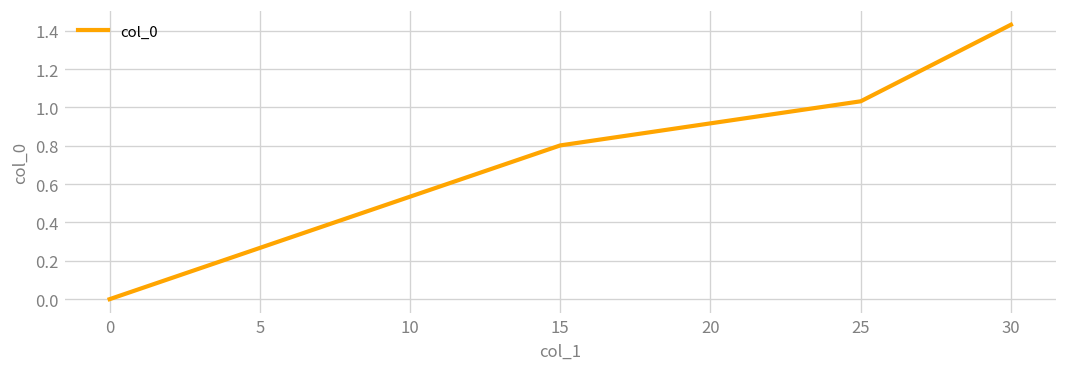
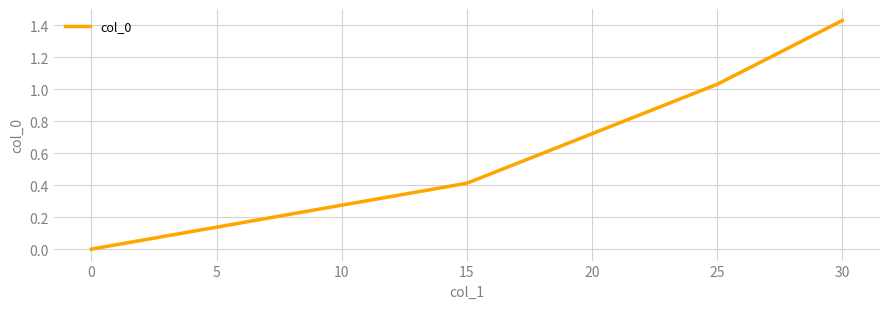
  {
    "0": 0.00,
-   "15": 0.80,
+   "15": 0.41,
    "25": 1.03,
    "30": 1.43
  }
